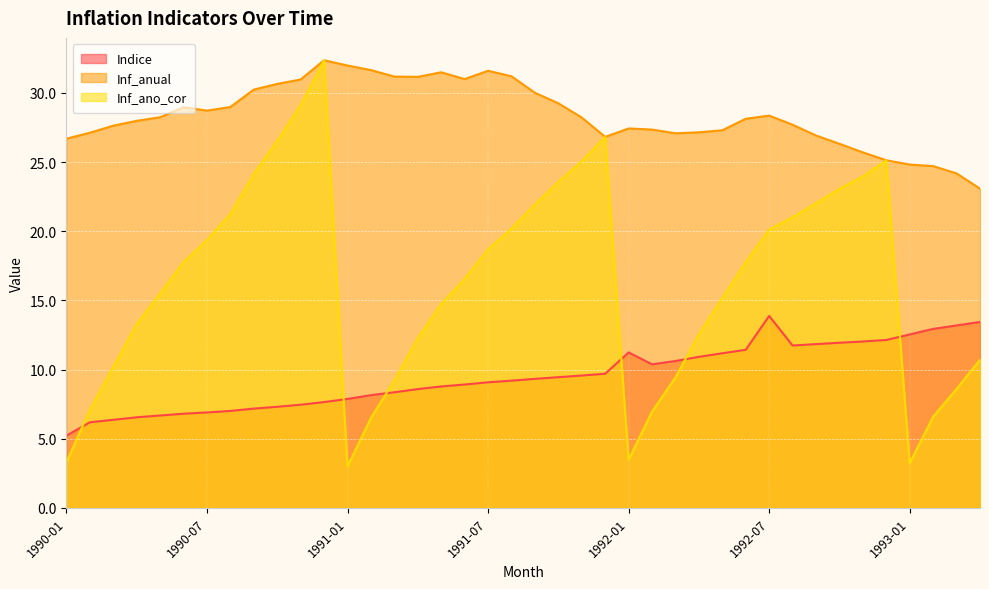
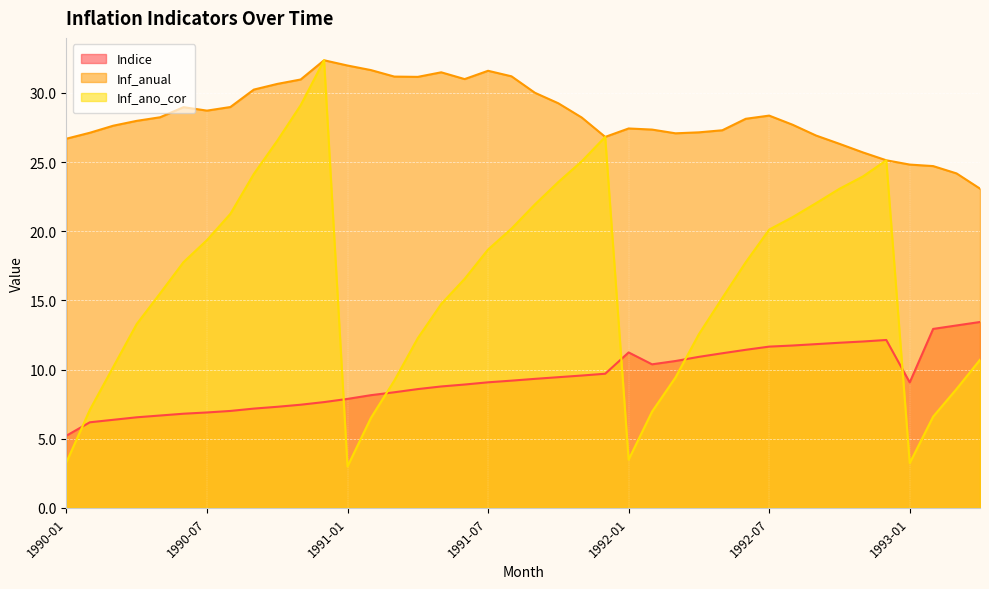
  {
    "Indice": {
      "1990-01": 5.2,
      "1990-07": 6.9,
      "1991-01": 7.9,
      "1991-07": 9.1,
      "1992-01": 11.2,
-     "1992-07": 13.9,
-     "1993-01": 12.5
+     "1992-07": 11.7,
+     "1993-01": 9.1
    }
  }
